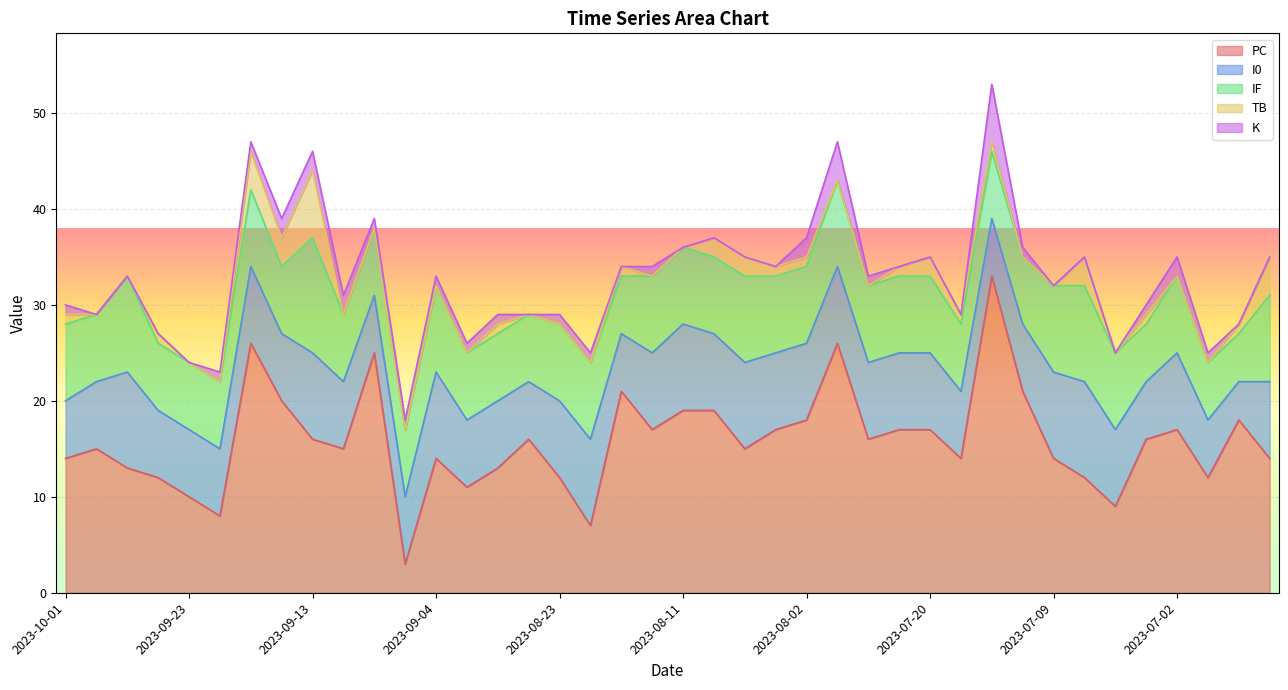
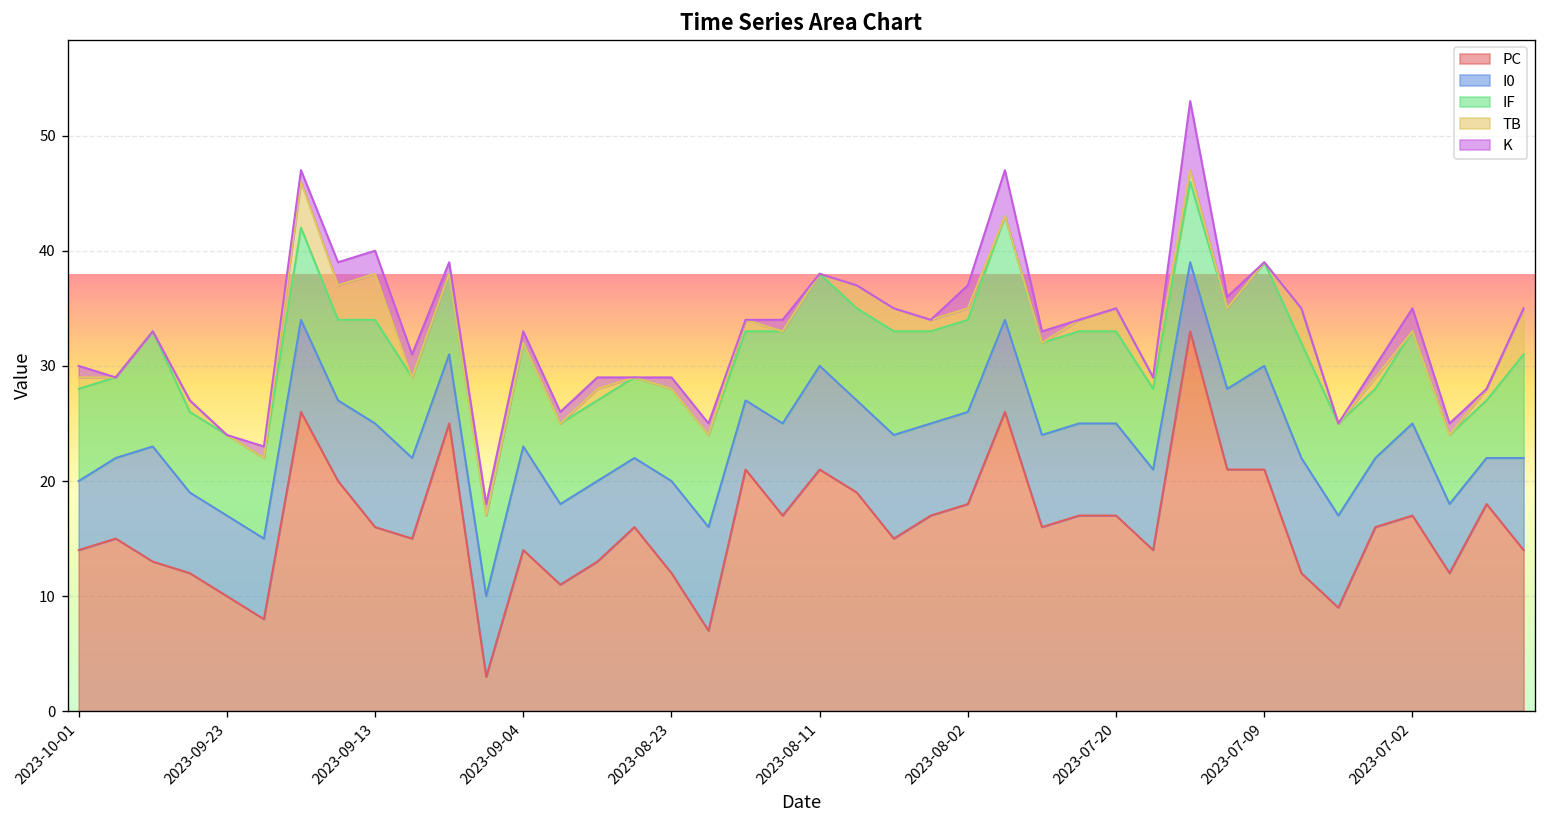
  {
    "PC": {
      "2023-10-01": 14,
      "2023-09-23": 10,
      "2023-09-13": 16,
      "2023-09-04": 14,
      "2023-08-23": 12,
-     "2023-08-11": 19,
+     "2023-08-11": 21,
      "2023-08-02": 18,
      "2023-07-20": 17,
-     "2023-07-09": 14,
+     "2023-07-09": 21,
      "2023-07-02": 17
    },
    "I0": {
      "2023-10-01": 6,
      "2023-09-23": 7,
      "2023-09-13": 9,
      "2023-09-04": 9,
      "2023-08-23": 8,
      "2023-08-11": 9,
      "2023-08-02": 8,
      "2023-07-20": 8,
      "2023-07-09": 9,
      "2023-07-02": 8
    },
    "IF": {
      "2023-10-01": 8,
-     "2023-09-13": 12,
+     "2023-09-13": 9,
      "2023-08-02": 8,
      "2023-07-20": 8
    },
    "TB": {
      "2023-10-01": 1,
-     "2023-09-13": 7,
+     "2023-09-13": 4,
      "2023-08-02": 1
    },
    "K": {
      "2023-10-01": 1,
      "2023-09-13": 2,
      "2023-09-04": 1,
      "2023-08-23": 1,
      "2023-08-02": 2,
      "2023-07-02": 2
    }
  }
